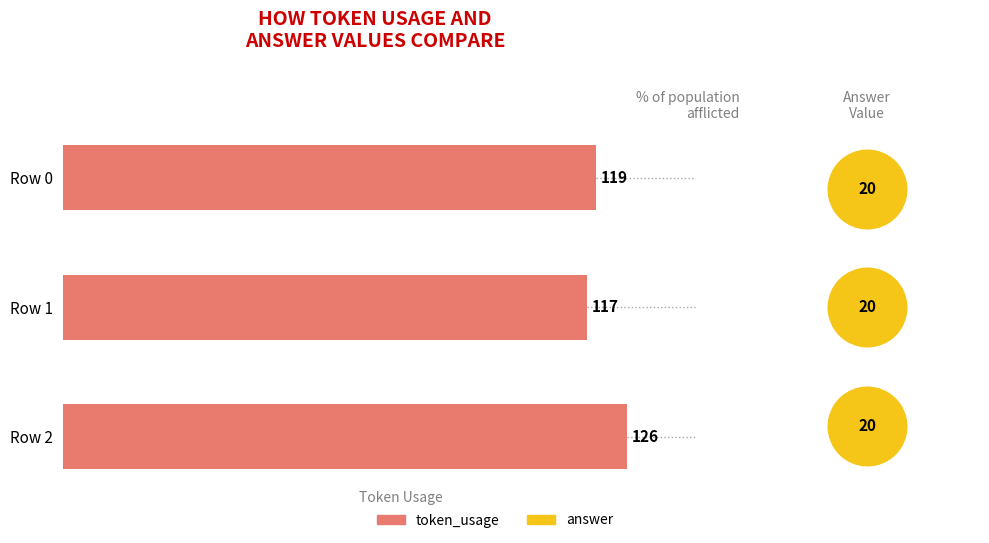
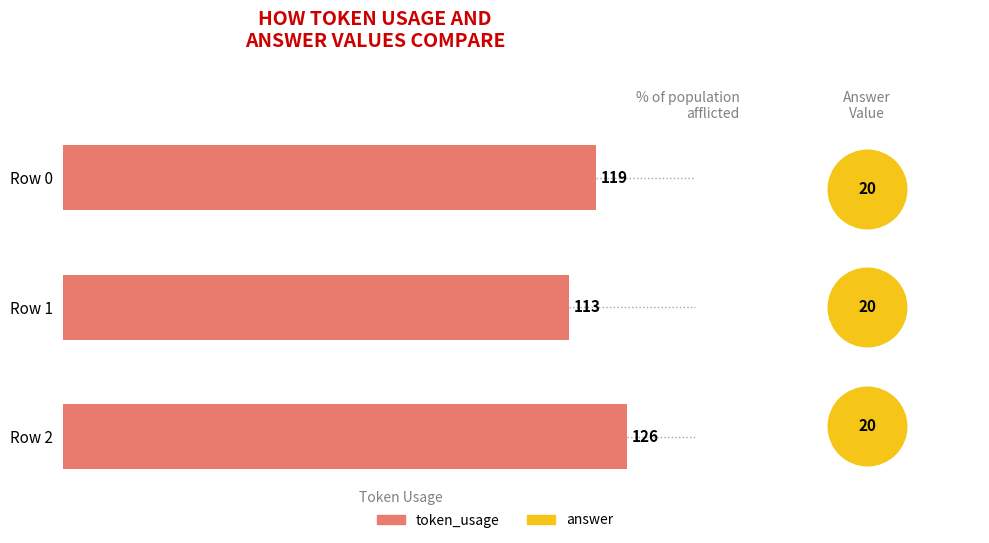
  {
    "% of population afflicted": {
      "token_usage": {
        "Row 0": 119,
-       "Row 1": 117,
+       "Row 1": 113,
        "Row 2": 126
      }
    }
  }
